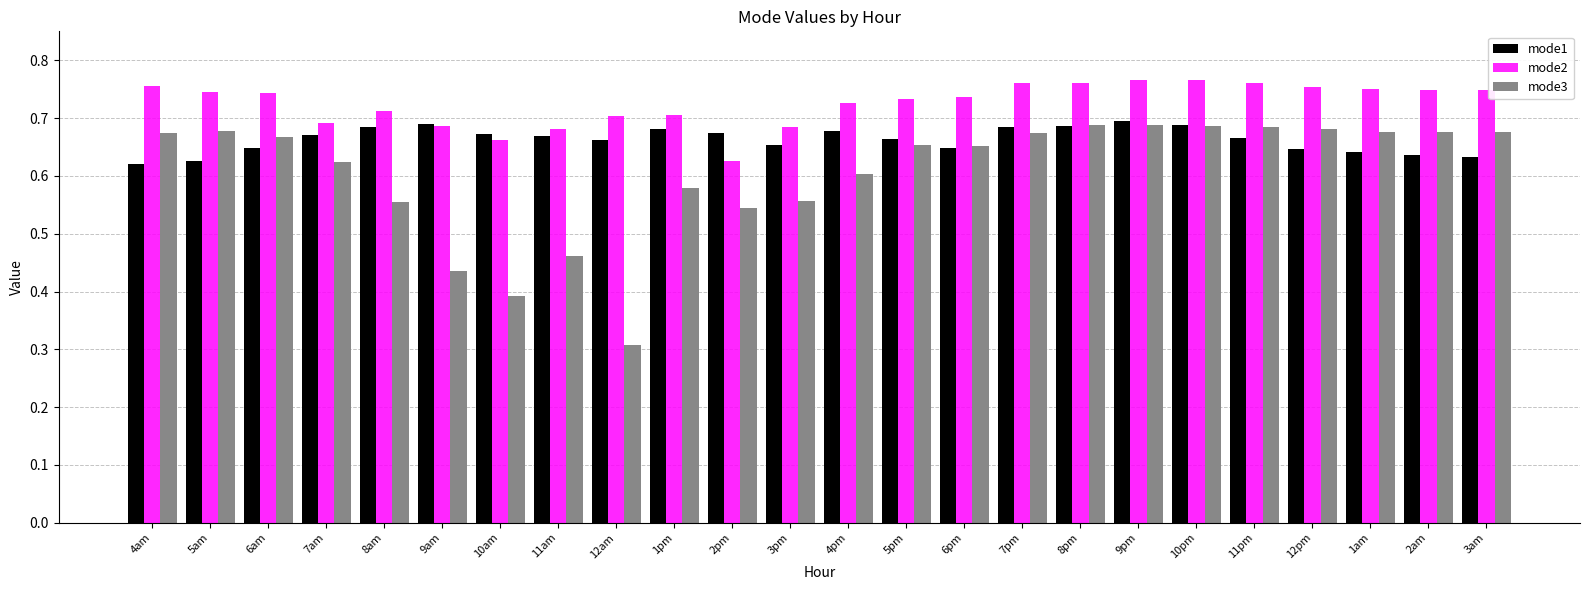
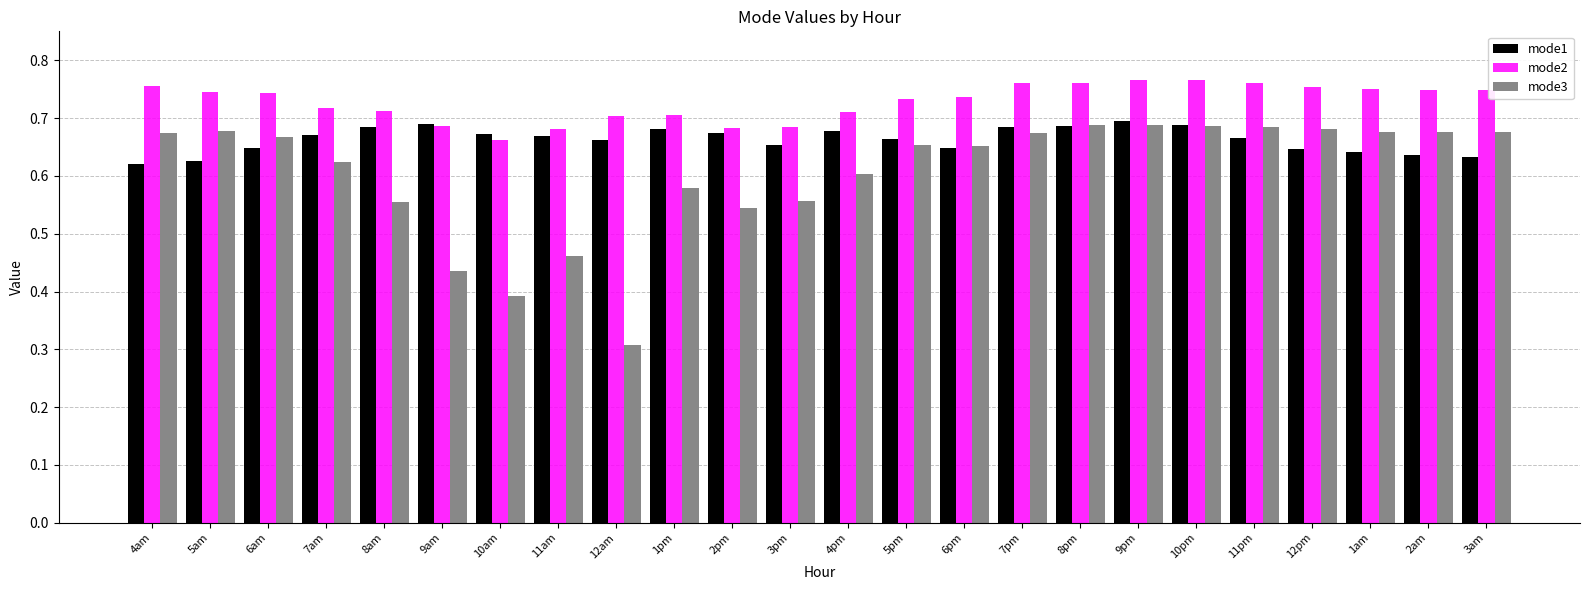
  {
    "mode1": {
      "4am": 0.62,
      "5am": 0.62,
      "6am": 0.65,
      "7am": 0.67,
      "8am": 0.68,
      "9am": 0.69,
      "10am": 0.67,
      "11am": 0.67,
      "12am": 0.66,
      "1pm": 0.68,
      "2pm": 0.67,
      "3pm": 0.65,
      "4pm": 0.68,
      "5pm": 0.66,
      "6pm": 0.65,
      "7pm": 0.68,
      "8pm": 0.69,
      "9pm": 0.69,
      "10pm": 0.69,
      "11pm": 0.67,
      "12pm": 0.65,
      "1am": 0.64,
      "2am": 0.64,
      "3am": 0.63
    },
    "mode2": {
      "4am": 0.76,
      "5am": 0.74,
      "6am": 0.74,
-     "7am": 0.69,
+     "7am": 0.72,
      "8am": 0.71,
      "9am": 0.69,
      "10am": 0.66,
      "11am": 0.68,
      "12am": 0.70,
      "1pm": 0.70,
-     "2pm": 0.63,
+     "2pm": 0.68,
      "3pm": 0.69,
-     "4pm": 0.73,
+     "4pm": 0.71,
      "5pm": 0.73,
      "6pm": 0.74,
      "7pm": 0.76,
      "8pm": 0.76,
      "9pm": 0.77,
      "10pm": 0.77,
      "11pm": 0.76,
      "12pm": 0.75,
      "1am": 0.75,
      "2am": 0.75,
      "3am": 0.75
    },
    "mode3": {
      "4am": 0.67,
      "5am": 0.68,
      "6am": 0.67,
      "7am": 0.62,
      "8am": 0.55,
      "9am": 0.44,
      "10am": 0.39,
      "11am": 0.46,
      "12am": 0.31,
      "1pm": 0.58,
      "2pm": 0.54,
      "3pm": 0.56,
      "4pm": 0.60,
      "5pm": 0.65,
      "6pm": 0.65,
      "7pm": 0.68,
      "8pm": 0.69,
      "9pm": 0.69,
      "10pm": 0.69,
      "11pm": 0.69,
      "12pm": 0.68,
      "1am": 0.68,
      "2am": 0.68,
      "3am": 0.68
    }
  }
